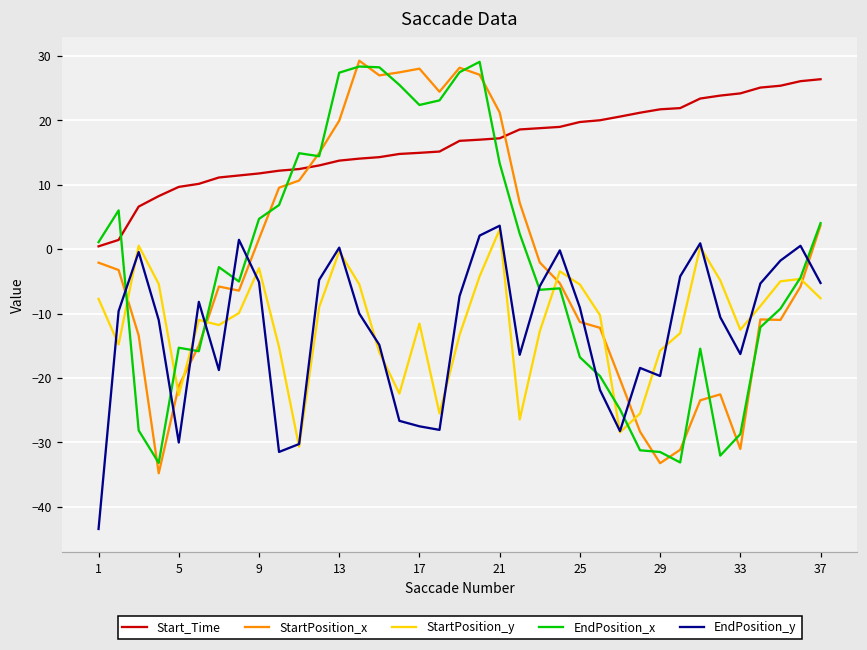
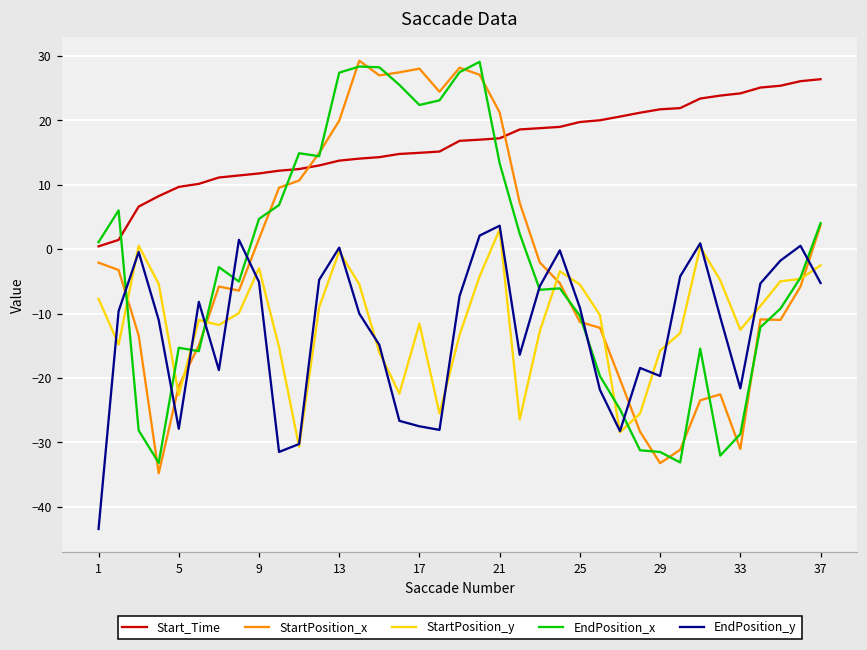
  {
    "Start_Time": {
      "1": 0,
      "5": 10,
      "9": 12,
      "13": 14,
      "17": 15,
      "21": 17,
      "25": 20,
      "29": 22,
      "33": 24,
      "37": 26
    },
    "StartPosition_x": {
      "1": -2,
      "5": -21,
      "9": 2,
      "13": 20,
      "17": 28,
      "21": 21,
      "25": -11,
      "29": -33,
      "33": -31
    },
    "StartPosition_y": {
      "1": -8,
      "5": -23,
      "9": -3,
      "13": 0,
      "17": -12,
      "21": 3,
      "25": -5,
      "29": -16,
      "33": -13,
-     "37": -8
+     "37": -3
    },
    "EndPosition_x": {
      "1": 1,
      "5": -15,
      "9": 5,
      "13": 27,
      "17": 22,
      "21": 13,
-     "25": -17,
+     "25": -10,
      "29": -31,
      "33": -29
    },
    "EndPosition_y": {
      "1": -43,
-     "5": -30,
+     "5": -28,
      "9": -5,
      "13": 0,
      "17": -27,
      "21": 4,
      "25": -9,
      "29": -20,
-     "33": -16,
+     "33": -22,
      "37": -5
    }
  }
